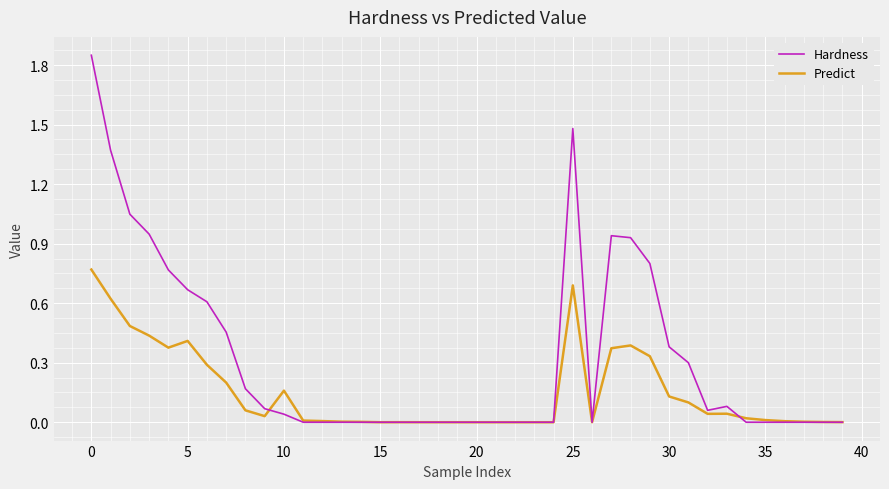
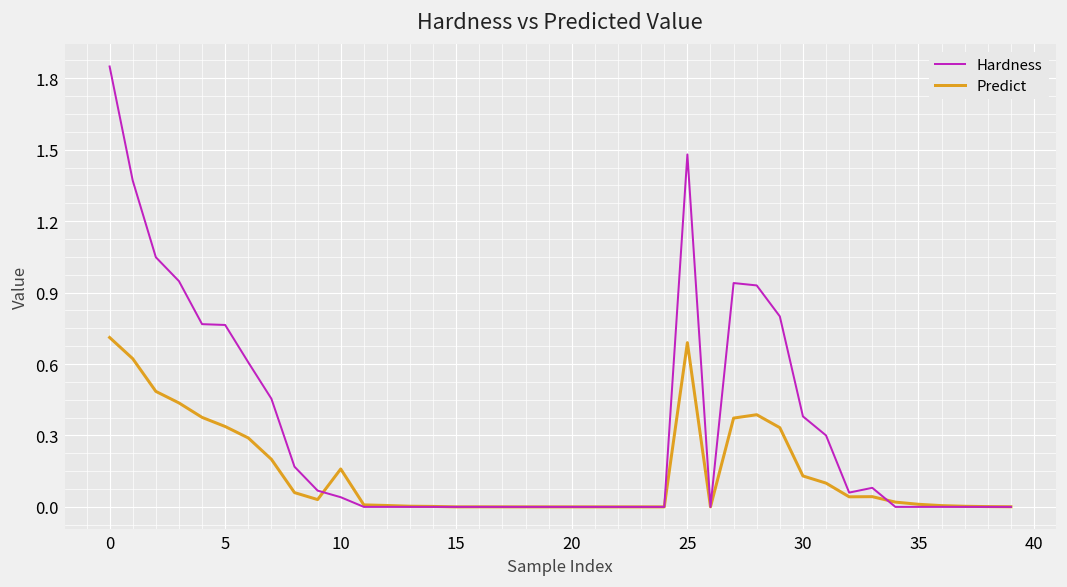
  {
    "Hardness": {
      "0": 1.85,
-     "5": 0.67,
+     "5": 0.76,
      "10": 0.04,
      "25": 1.48,
      "30": 0.38
    },
    "Predict": {
-     "0": 0.77,
-     "5": 0.41,
+     "0": 0.71,
+     "5": 0.34,
      "10": 0.16,
      "25": 0.69,
      "30": 0.13
    }
  }
